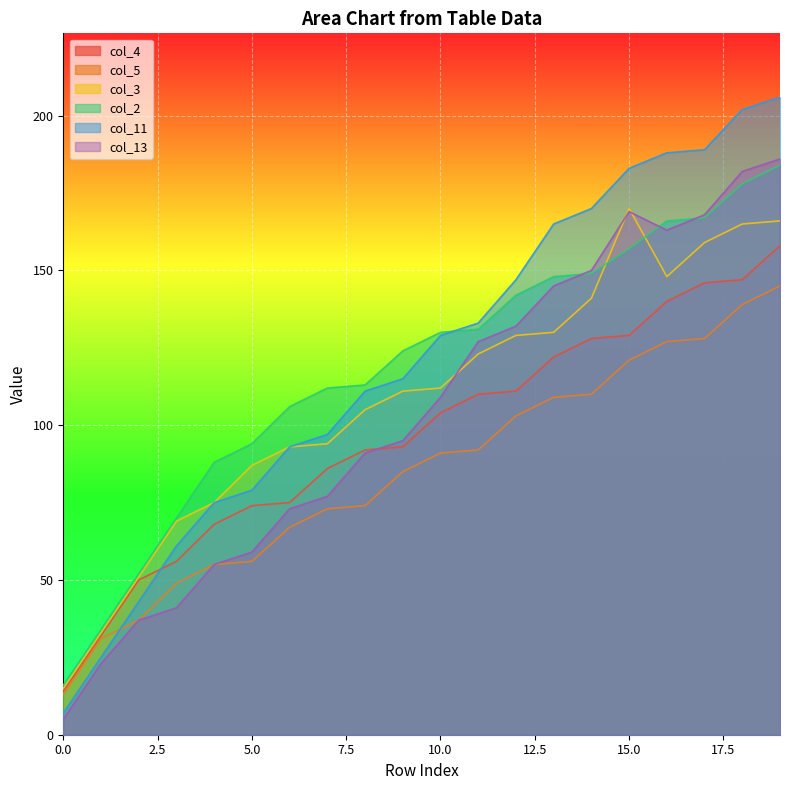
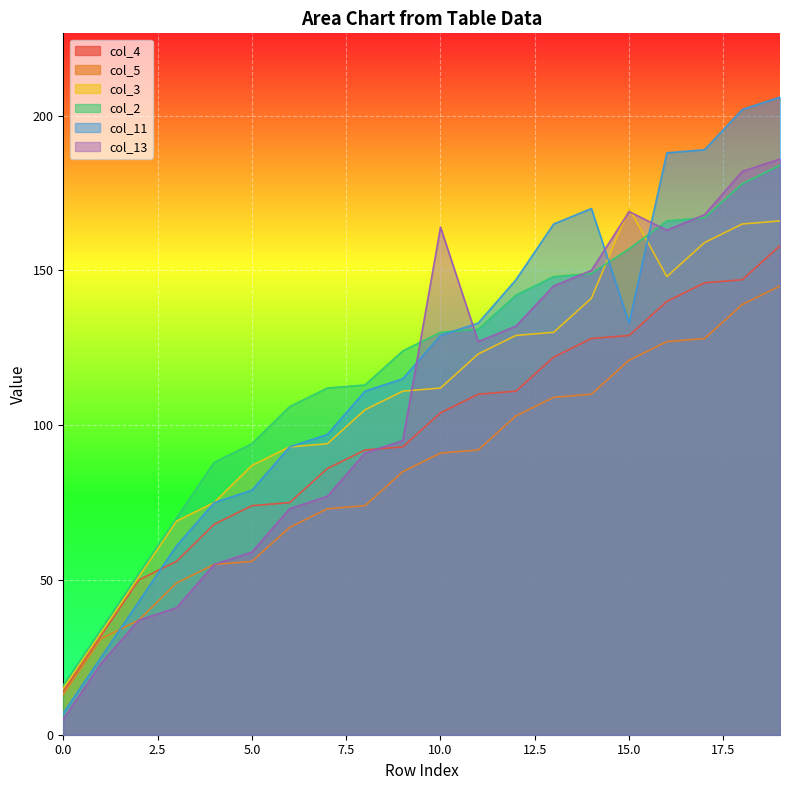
  {
    "col_3": {
      "0.0": 15,
      "5.0": 87,
      "10.0": 112,
      "15.0": 170
    },
    "col_2": {
      "0.0": 16,
      "5.0": 94,
      "10.0": 130,
      "15.0": 157
    },
    "col_11": {
      "0.0": 7,
      "5.0": 79,
      "10.0": 129,
-     "15.0": 183
+     "15.0": 133
    },
    "col_13": {
      "0.0": 5,
      "5.0": 59,
-     "10.0": 109,
+     "10.0": 164,
      "15.0": 169
    }
  }
